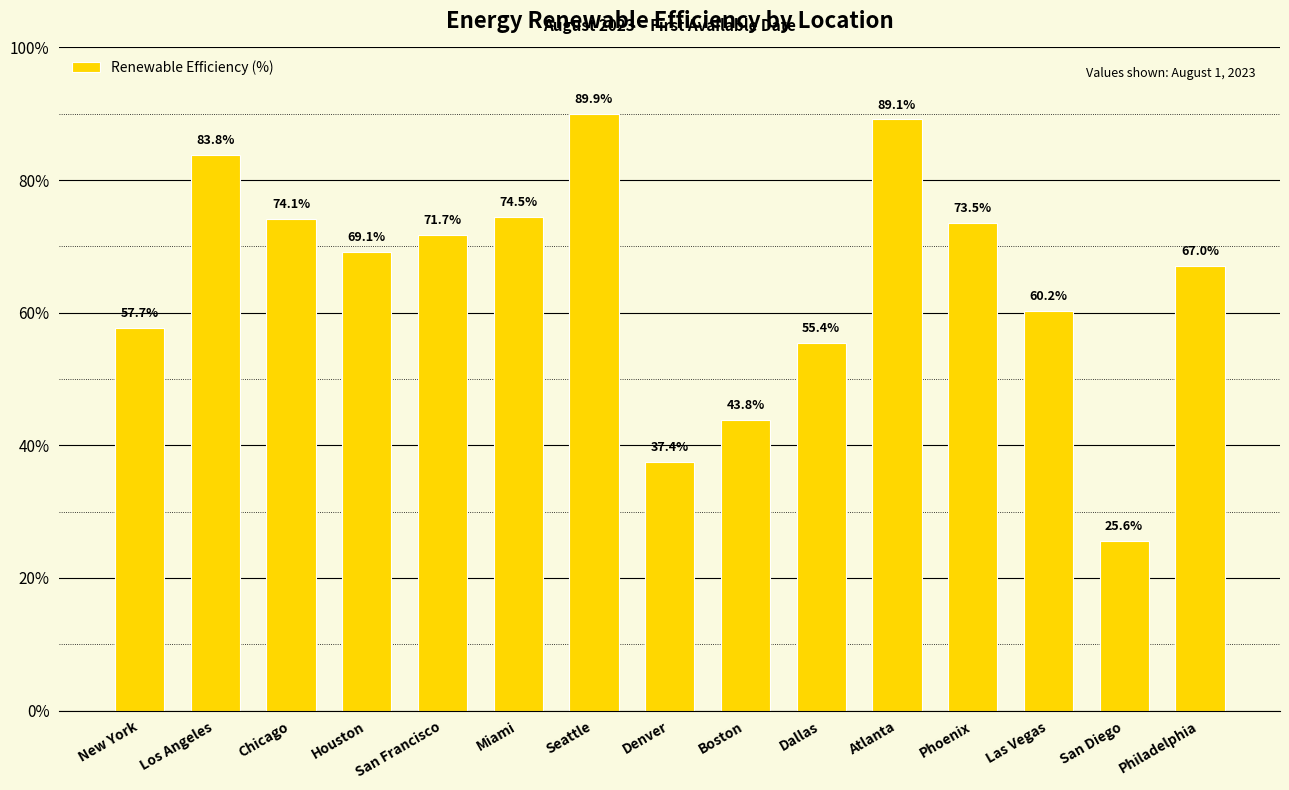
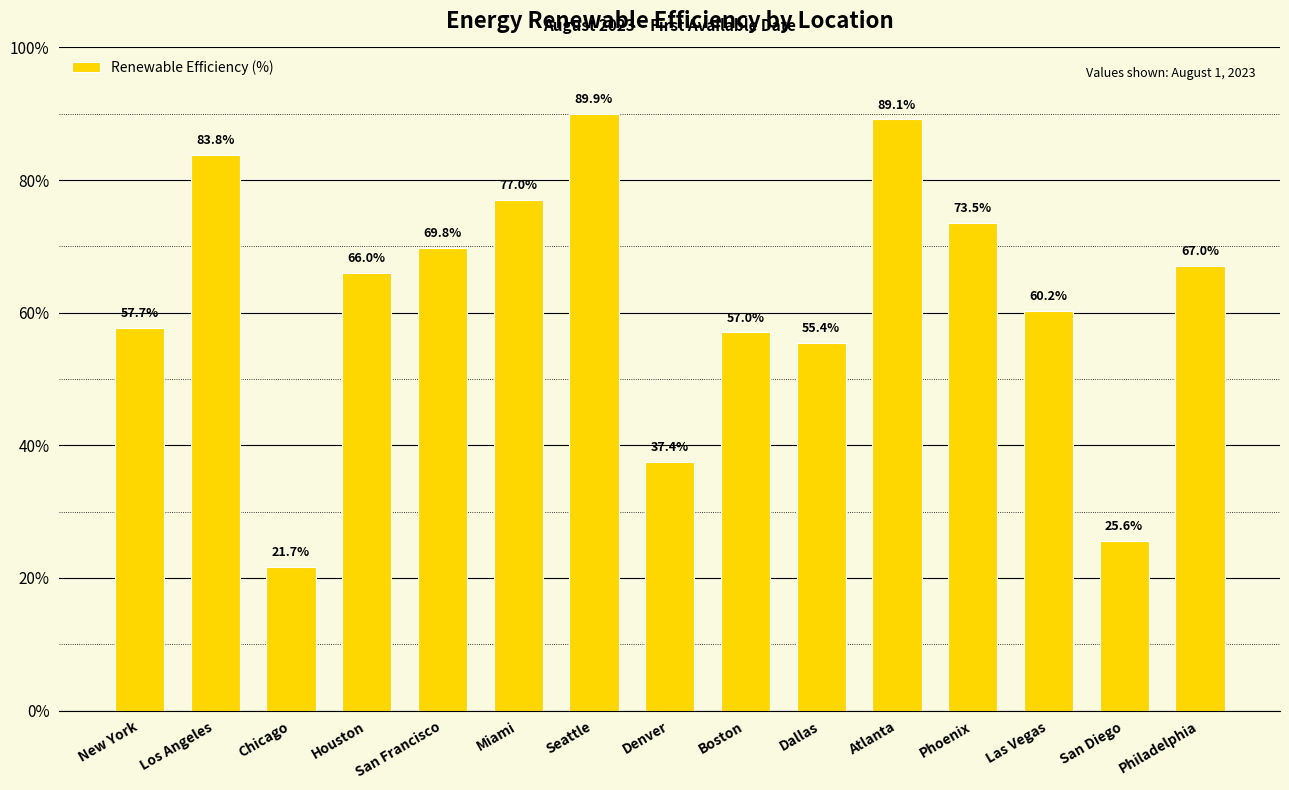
  {
    "New York": "57.7%",
    "Los Angeles": "83.8%",
-   "Chicago": "74.1%",
-   "Houston": "69.1%",
-   "San Francisco": "71.7%",
-   "Miami": "74.5%",
+   "Chicago": "21.7%",
+   "Houston": "66.0%",
+   "San Francisco": "69.8%",
+   "Miami": "77.0%",
    "Seattle": "89.9%",
    "Denver": "37.4%",
-   "Boston": "43.8%",
+   "Boston": "57.0%",
    "Dallas": "55.4%",
    "Atlanta": "89.1%",
    "Phoenix": "73.5%",
    "Las Vegas": "60.2%",
    "San Diego": "25.6%",
    "Philadelphia": "67.0%"
  }
